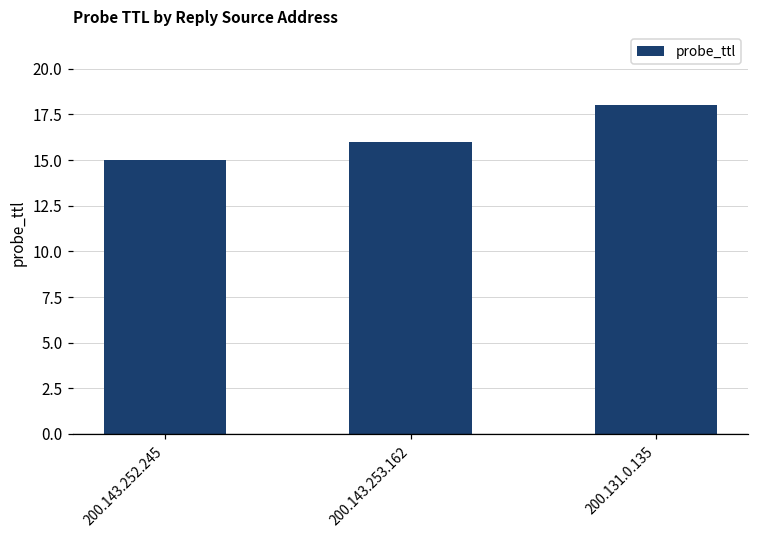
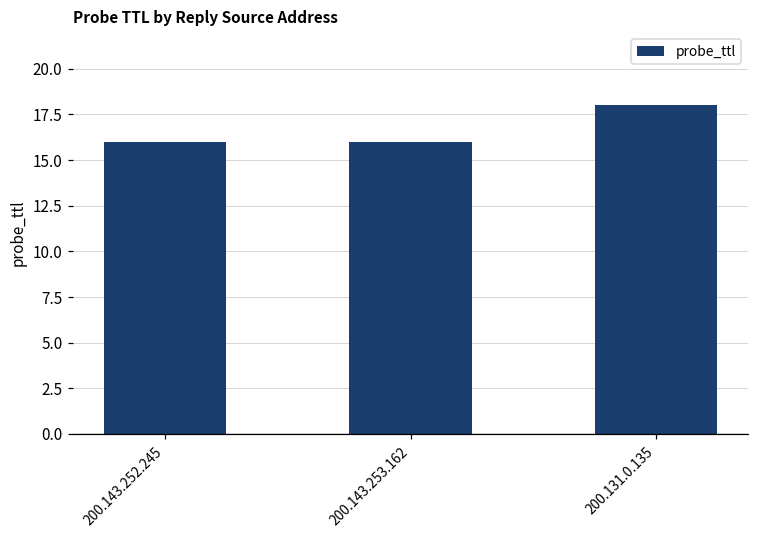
  {
-   "200.143.252.245": 15,
+   "200.143.252.245": 16,
    "200.143.253.162": 16,
    "200.131.0.135": 18
  }
